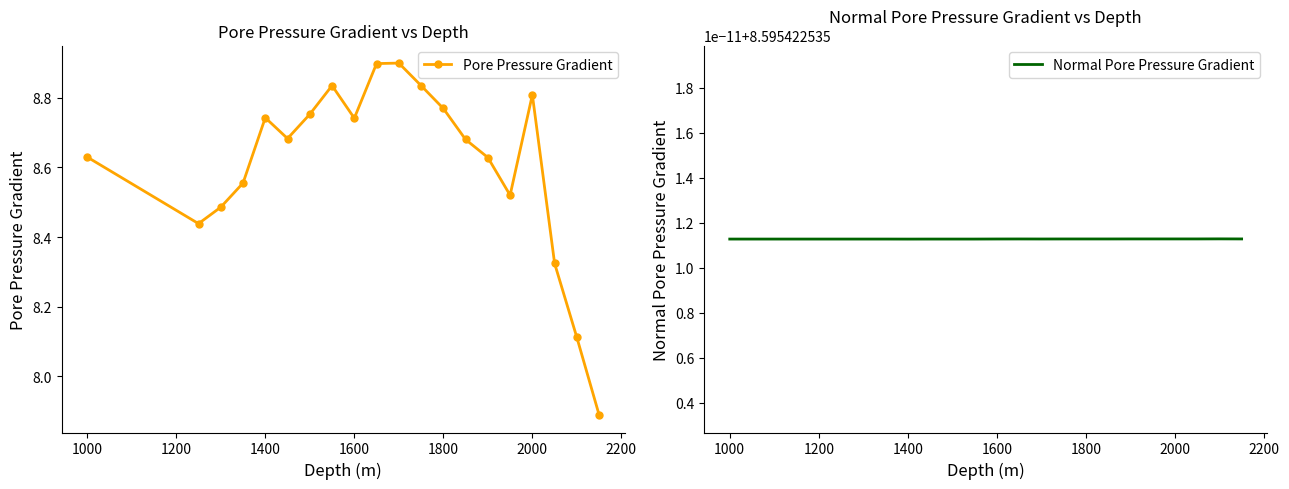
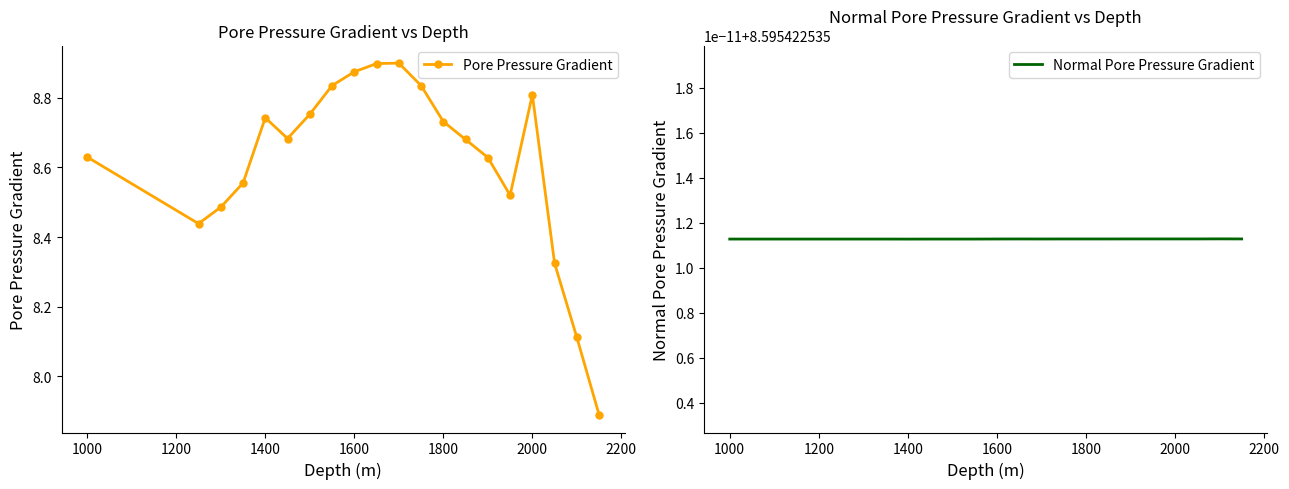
  {
    "Pore Pressure Gradient vs Depth": {
      "1000": 8.63,
      "1400": 8.74,
-     "1600": 8.74,
-     "1800": 8.77,
+     "1600": 8.88,
+     "1800": 8.73,
      "2000": 8.81
    },
    "Normal Pore Pressure Gradient vs Depth": {
      "1000": 8.595422535211,
      "1400": 8.595422535211,
      "1600": 8.595422535211,
      "1800": 8.595422535211,
      "2000": 8.595422535211
    }
  }
